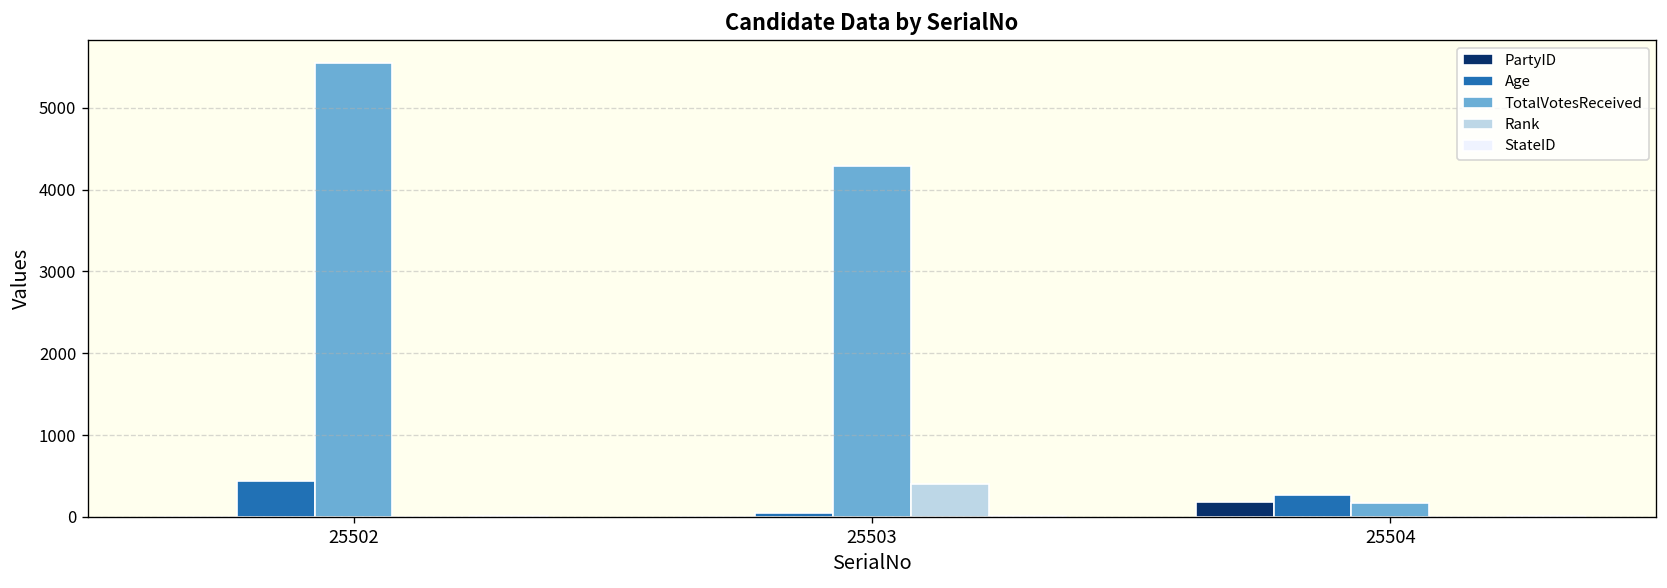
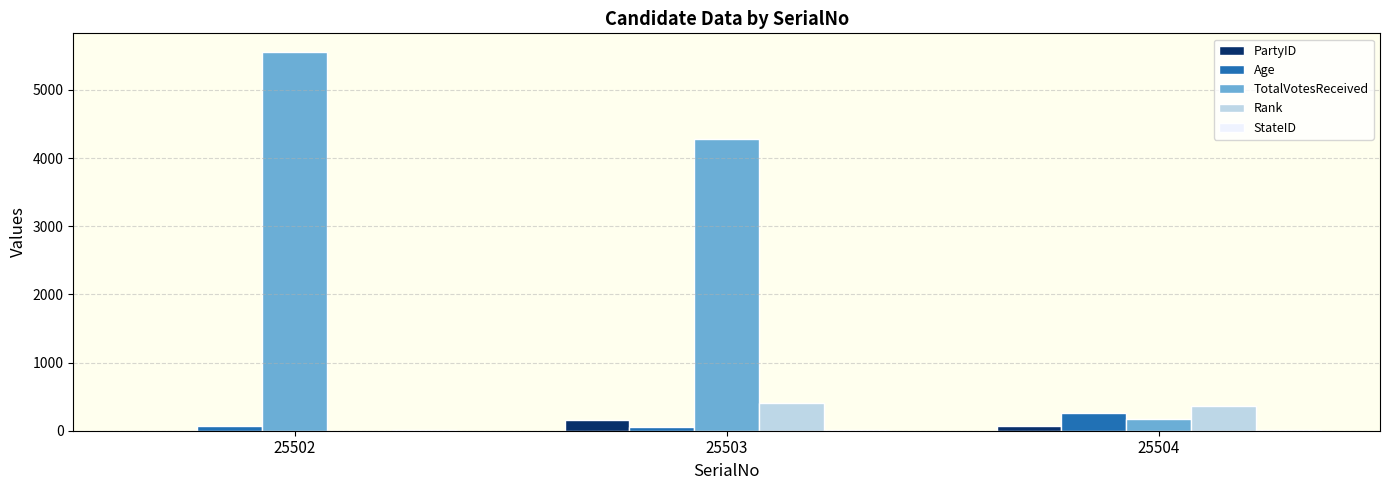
  {
    "PartyID": {
-     "25503": 0,
-     "25504": 200
+     "25503": 200,
+     "25504": 100
    },
    "Age": {
-     "25502": 400,
+     "25502": 100,
      "25503": 100,
      "25504": 300
    },
    "TotalVotesReceived": {
      "25502": 5600,
      "25503": 4300,
      "25504": 200
    },
    "Rank": {
      "25503": 400,
-     "25504": 0
+     "25504": 400
    }
  }
